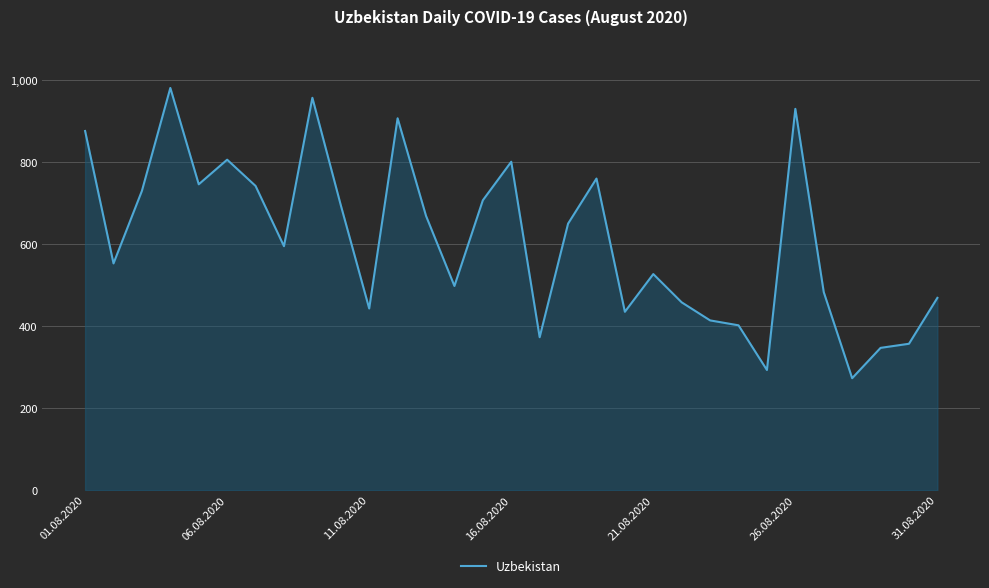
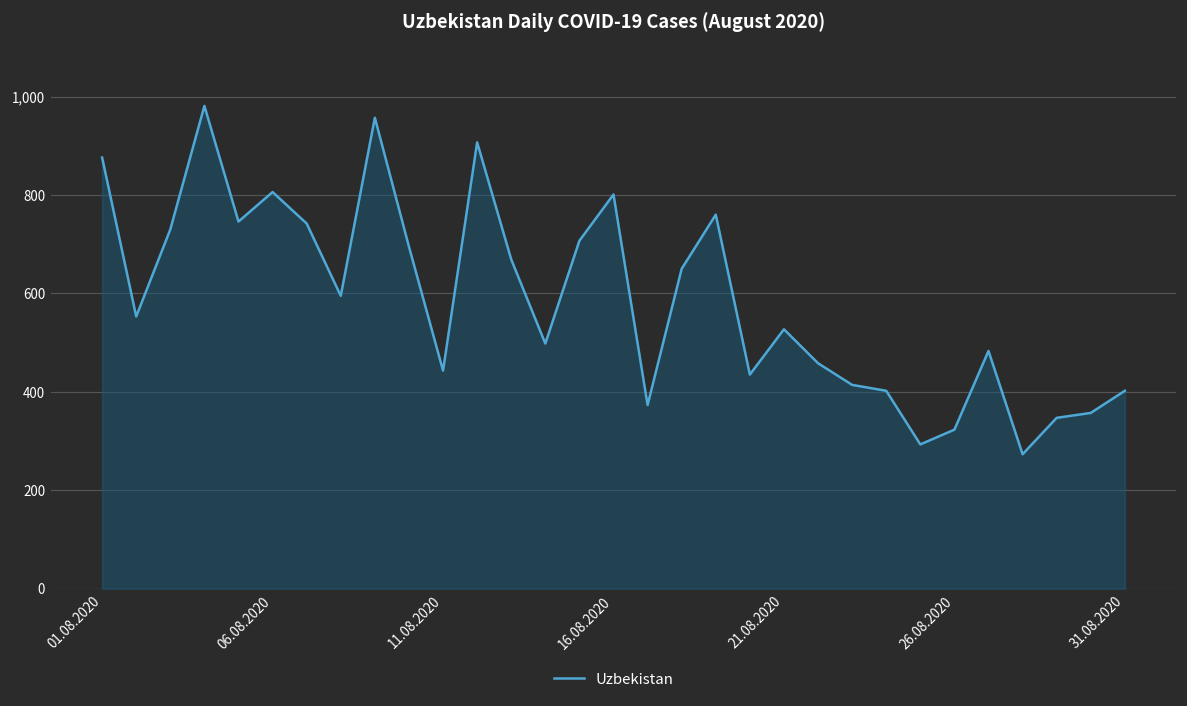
  {
    "01.08.2020": 880,
    "06.08.2020": 810,
    "11.08.2020": 440,
    "16.08.2020": 800,
    "21.08.2020": 530,
-   "26.08.2020": 930,
-   "31.08.2020": 470
+   "26.08.2020": 320,
+   "31.08.2020": 400
  }
